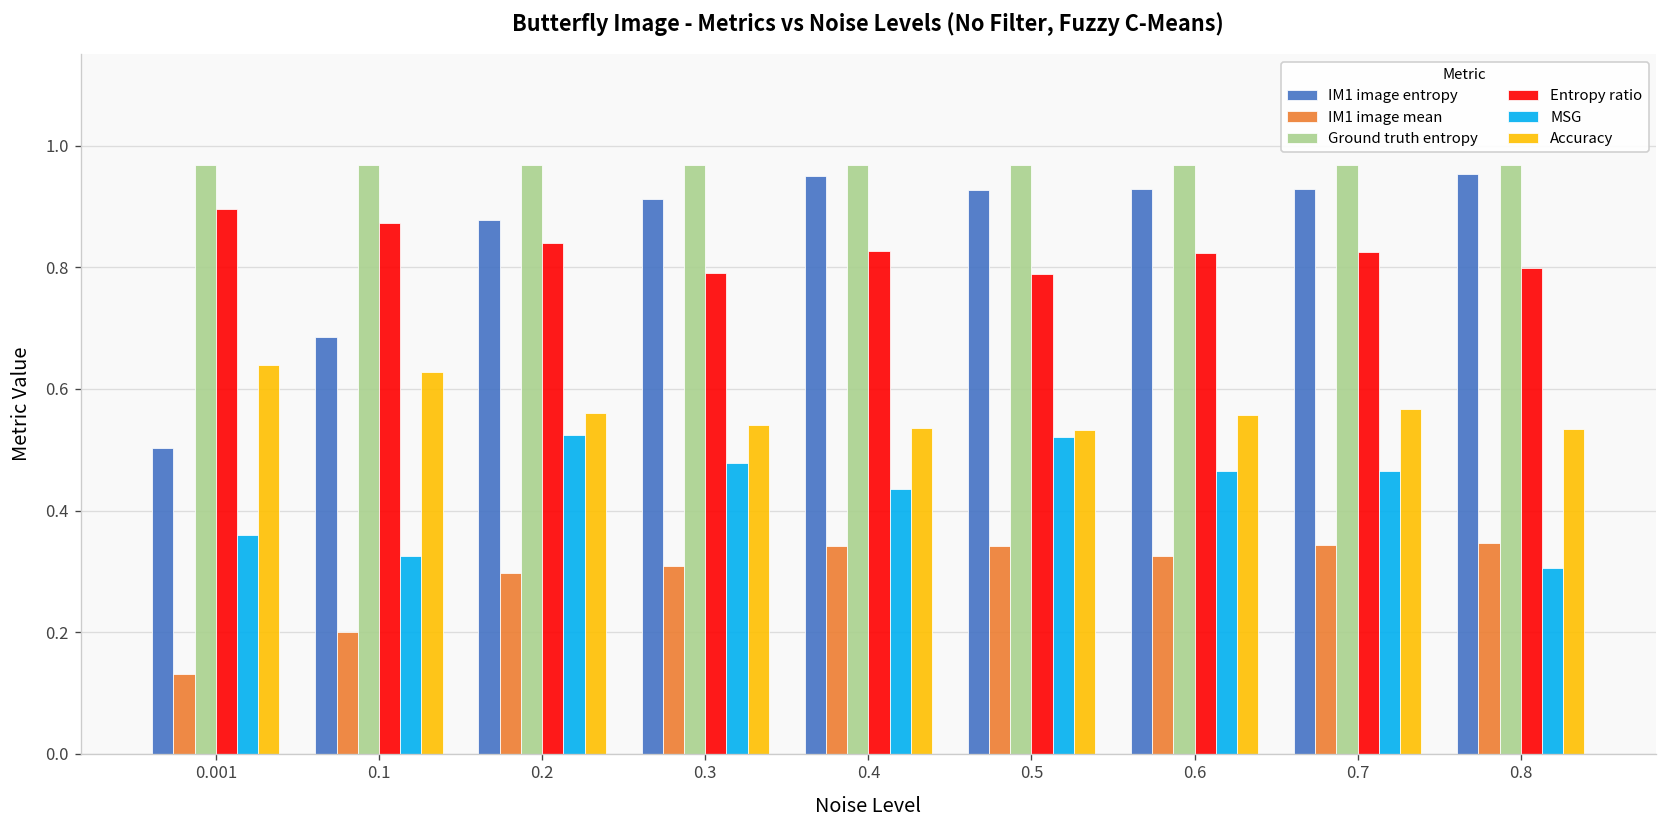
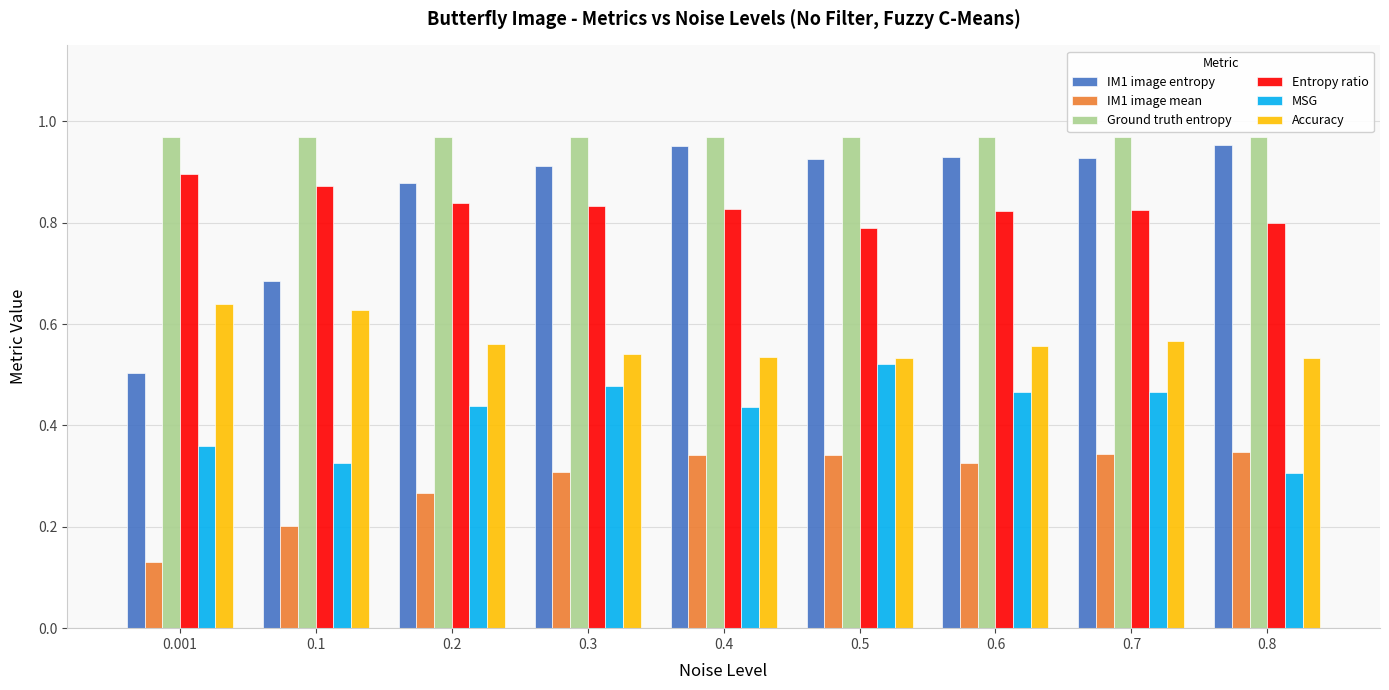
  {
    "IM1 image entropy": {
      "0.001": 0.50,
      "0.1": 0.69,
      "0.2": 0.88,
      "0.3": 0.91,
      "0.4": 0.95,
      "0.5": 0.93,
      "0.6": 0.93,
      "0.7": 0.93,
      "0.8": 0.95
    },
    "IM1 image mean": {
      "0.001": 0.13,
      "0.1": 0.20,
-     "0.2": 0.30,
+     "0.2": 0.27,
      "0.3": 0.31,
      "0.4": 0.34,
      "0.5": 0.34,
      "0.6": 0.33,
      "0.7": 0.34,
      "0.8": 0.35
    },
    "Ground truth entropy": {
      "0.001": 0.97,
      "0.1": 0.97,
      "0.2": 0.97,
      "0.3": 0.97,
      "0.4": 0.97,
      "0.5": 0.97,
      "0.6": 0.97,
      "0.7": 0.97,
      "0.8": 0.97
    },
    "Entropy ratio": {
      "0.001": 0.90,
      "0.1": 0.87,
      "0.2": 0.84,
-     "0.3": 0.79,
+     "0.3": 0.83,
      "0.4": 0.83,
      "0.5": 0.79,
      "0.6": 0.82,
      "0.7": 0.82,
      "0.8": 0.80
    },
    "MSG": {
      "0.001": 0.36,
      "0.1": 0.33,
-     "0.2": 0.52,
+     "0.2": 0.44,
      "0.3": 0.48,
      "0.4": 0.44,
      "0.5": 0.52,
      "0.6": 0.47,
      "0.7": 0.47,
      "0.8": 0.31
    },
    "Accuracy": {
      "0.001": 0.64,
      "0.1": 0.63,
      "0.2": 0.56,
      "0.3": 0.54,
      "0.4": 0.54,
      "0.5": 0.53,
      "0.6": 0.56,
      "0.7": 0.57,
      "0.8": 0.53
    }
  }
